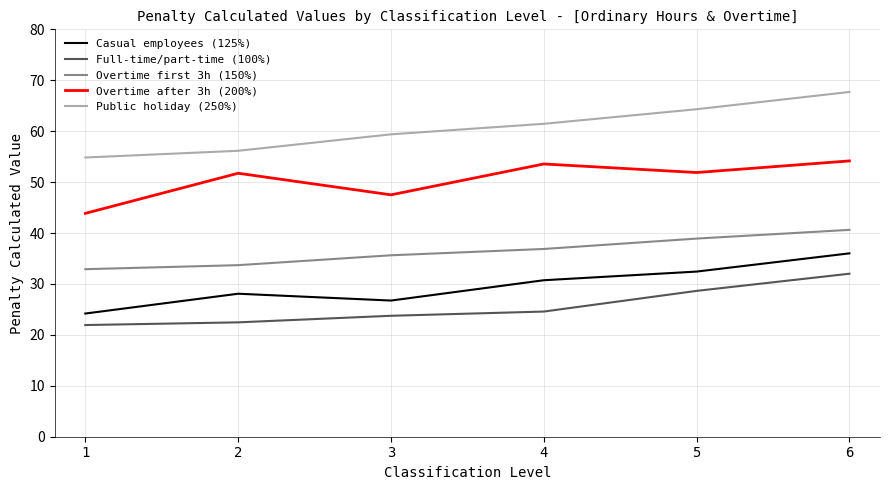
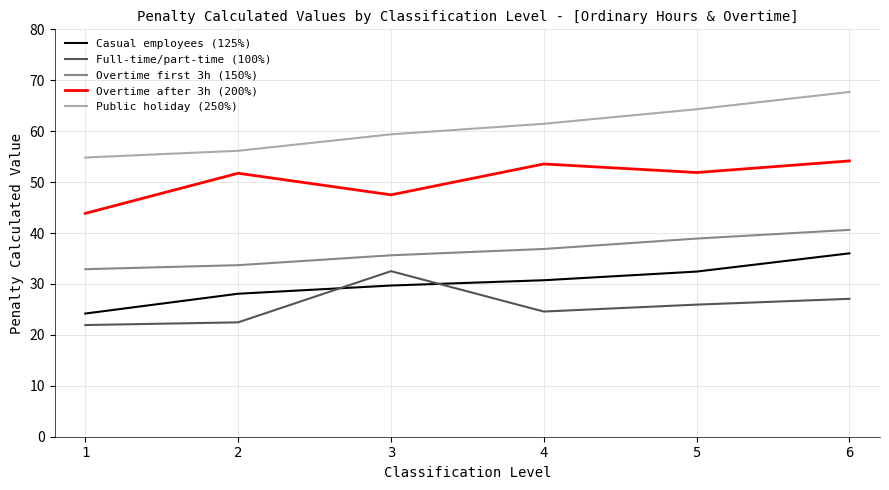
  {
    "Casual employees (125%)": {
      "1": 24,
      "2": 28,
-     "3": 27,
+     "3": 30,
      "4": 31,
      "5": 32,
      "6": 36
    },
    "Full-time/part-time (100%)": {
      "1": 22,
      "2": 22,
-     "3": 24,
+     "3": 33,
      "4": 25,
-     "5": 29,
-     "6": 32
+     "5": 26,
+     "6": 27
    },
    "Overtime after 3h (200%)": {
      "1": 44,
      "2": 52,
      "3": 48,
      "4": 54,
      "5": 52,
      "6": 54
    }
  }
